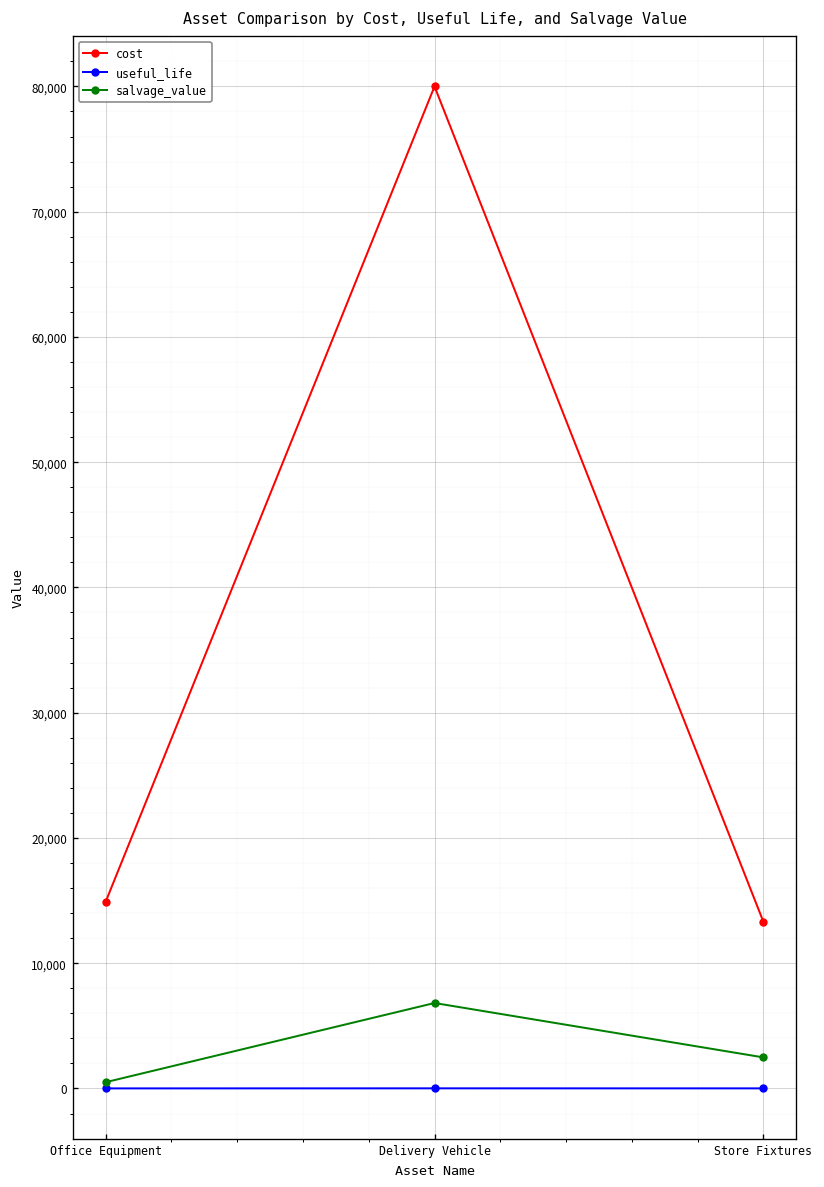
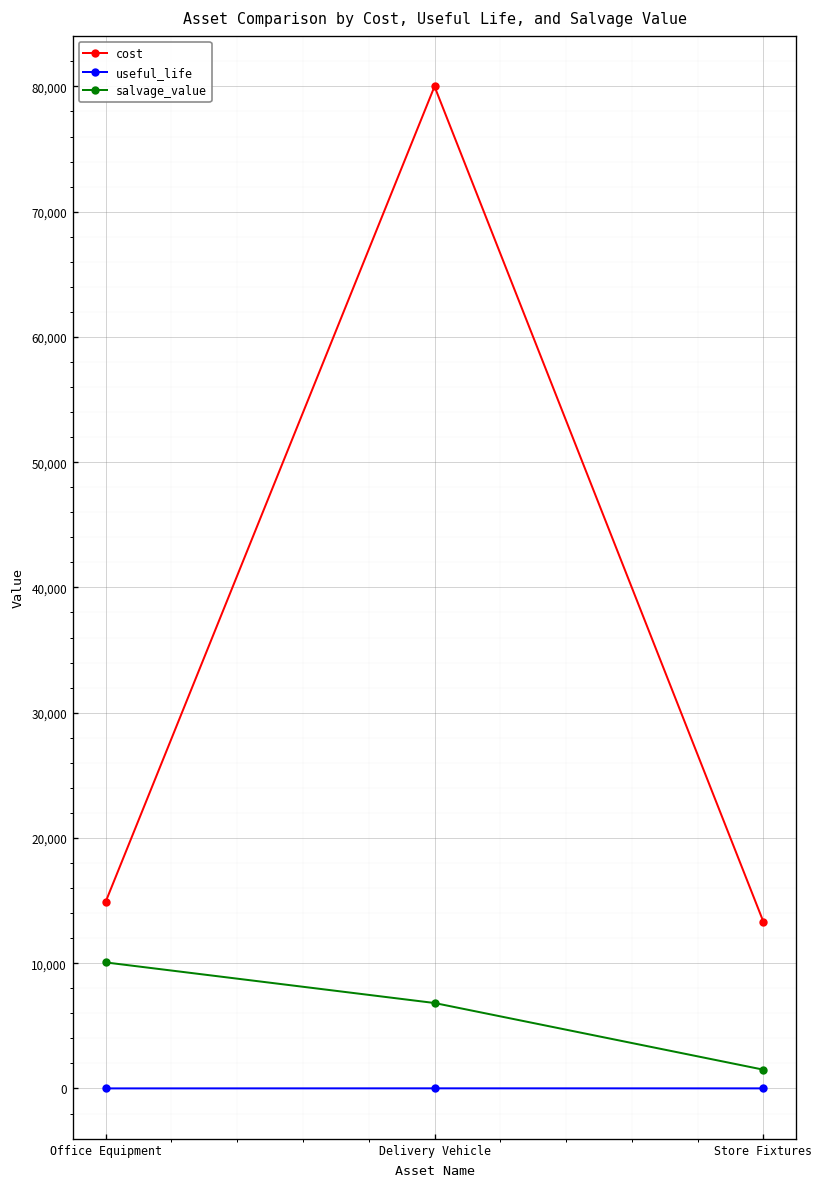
  {
    "cost": {
      "Office Equipment": "14,900",
      "Delivery Vehicle": "80,000",
      "Store Fixtures": "13,300"
    },
    "useful_life": {
      "Office Equipment": "0",
      "Delivery Vehicle": "0",
      "Store Fixtures": "0"
    },
    "salvage_value": {
-     "Office Equipment": "500",
+     "Office Equipment": "10,100",
      "Delivery Vehicle": "6,800",
-     "Store Fixtures": "2,500"
+     "Store Fixtures": "1,500"
    }
  }
